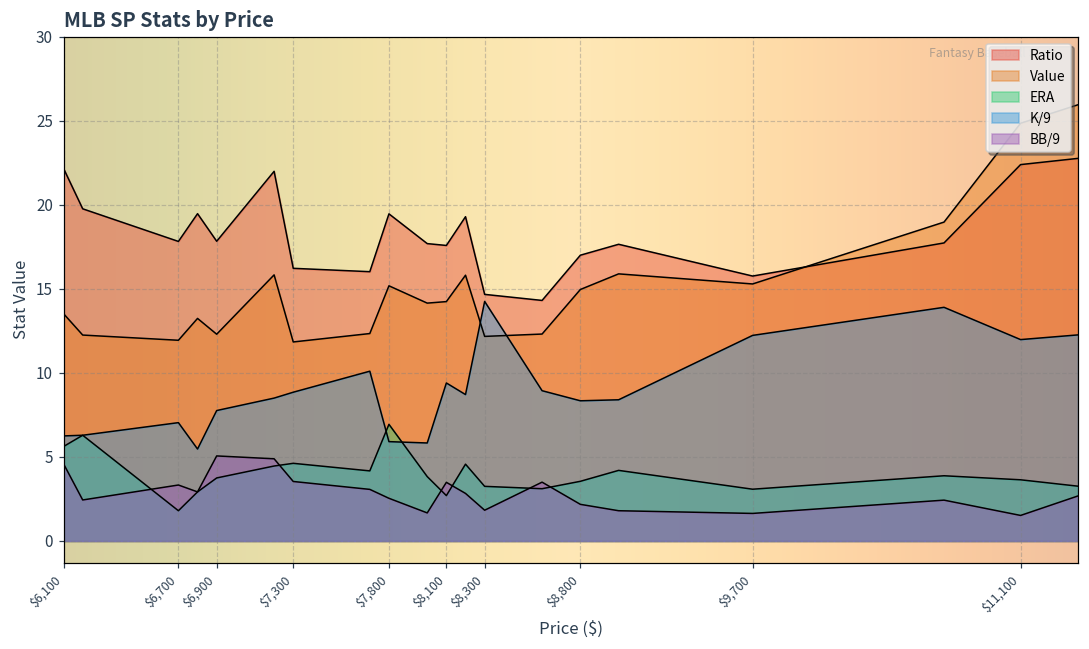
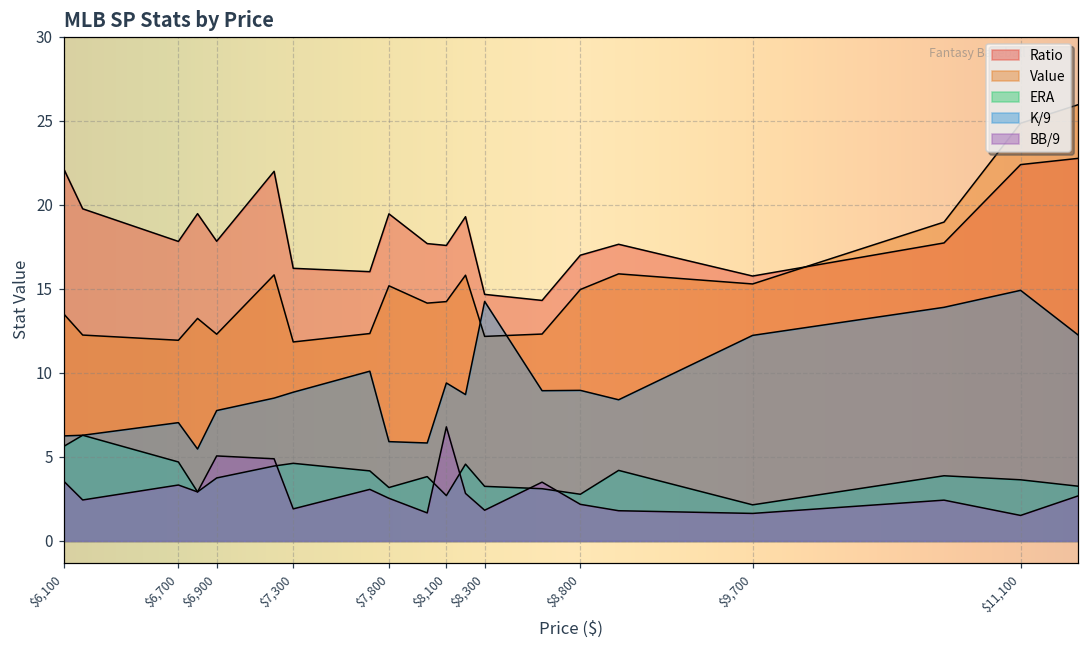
  {
    "ERA": {
      "$6,100": 5.6,
-     "$6,700": 1.8,
+     "$6,700": 4.7,
      "$6,900": 3.8,
      "$7,300": 4.6,
-     "$7,800": 6.9,
+     "$7,800": 3.2,
      "$8,100": 2.7,
      "$8,300": 3.3,
-     "$8,800": 3.6,
-     "$9,700": 3.1,
+     "$8,800": 2.8,
+     "$9,700": 2.2,
      "$11,100": 3.6
    },
    "K/9": {
      "$6,100": 6.3,
      "$6,700": 7.0,
      "$6,900": 7.8,
      "$7,300": 8.9,
      "$7,800": 5.9,
      "$8,100": 9.4,
      "$8,300": 14.3,
-     "$8,800": 8.3,
+     "$8,800": 9.0,
      "$9,700": 12.2,
-     "$11,100": 12.0
+     "$11,100": 14.9
    },
    "BB/9": {
-     "$6,100": 4.6,
+     "$6,100": 3.6,
      "$6,700": 3.3,
      "$6,900": 5.1,
-     "$7,300": 3.5,
+     "$7,300": 1.9,
      "$7,800": 2.5,
-     "$8,100": 3.5,
+     "$8,100": 6.8,
      "$8,300": 1.8,
      "$8,800": 2.2,
      "$9,700": 1.6,
      "$11,100": 1.5
    }
  }
